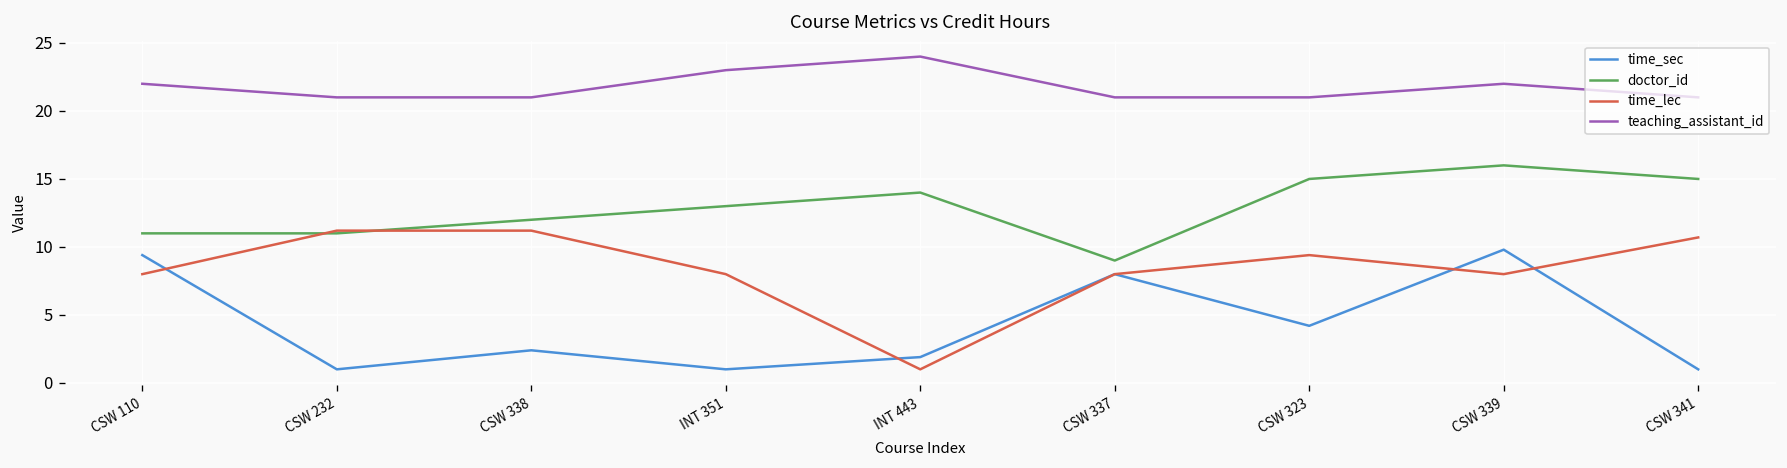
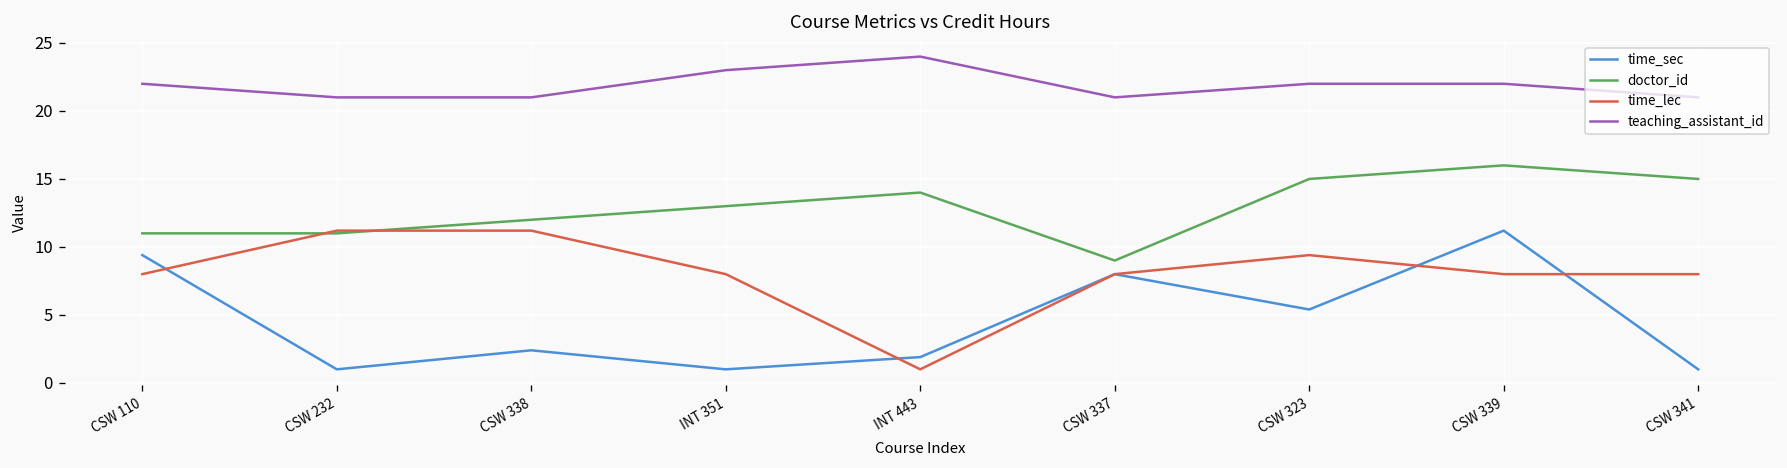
  {
    "time_sec": {
      "CSW 110": 9.4,
      "CSW 232": 1.0,
      "CSW 338": 2.4,
      "INT 351": 1.0,
      "INT 443": 1.9,
-     "CSW 323": 4.2,
-     "CSW 339": 9.8,
+     "CSW 323": 5.4,
+     "CSW 339": 11.2,
      "CSW 341": 1.0
    },
    "doctor_id": {
      "CSW 110": 11.0,
      "CSW 338": 12.0,
      "INT 351": 13.0,
      "INT 443": 14.0,
      "CSW 337": 9.0,
      "CSW 323": 15.0,
      "CSW 339": 16.0,
      "CSW 341": 15.0
    },
    "time_lec": {
      "CSW 110": 8.0,
      "CSW 338": 11.2,
      "INT 351": 8.0,
      "INT 443": 1.0,
      "CSW 323": 9.4,
      "CSW 339": 8.0,
-     "CSW 341": 10.7
+     "CSW 341": 8.0
    },
    "teaching_assistant_id": {
      "CSW 110": 22,
      "CSW 232": 21,
      "CSW 338": 21,
      "INT 351": 23,
      "INT 443": 24,
      "CSW 337": 21,
-     "CSW 323": 21,
+     "CSW 323": 22,
      "CSW 339": 22
    }
  }
